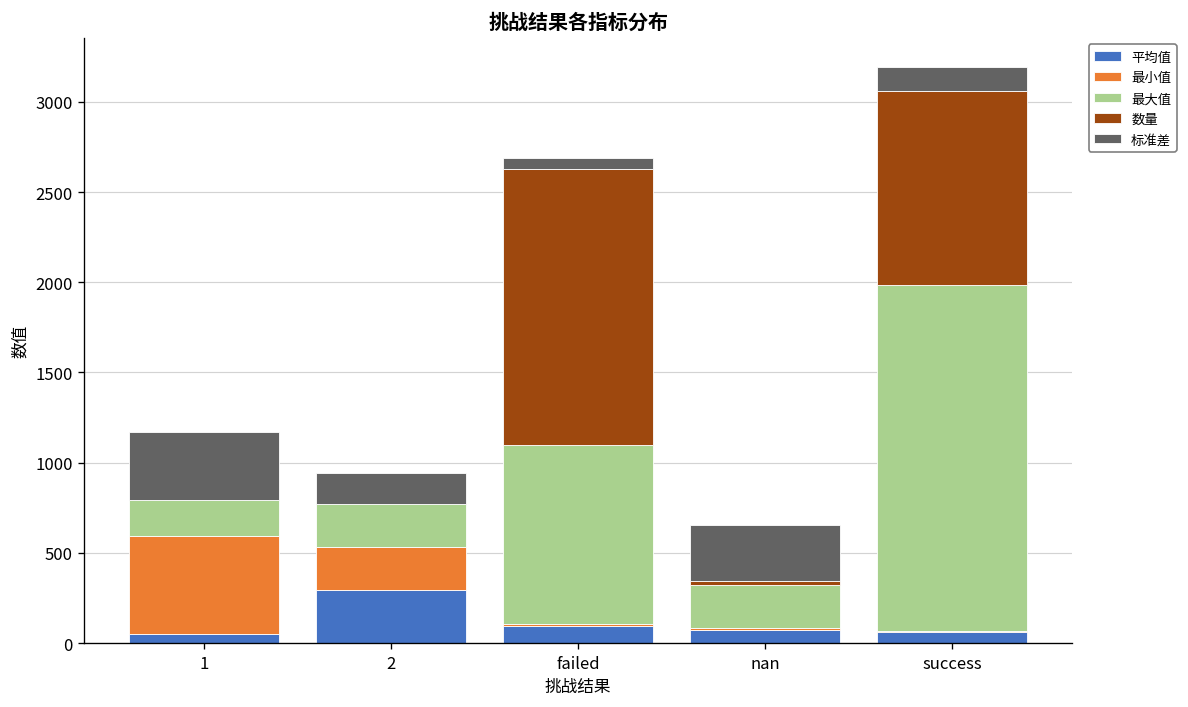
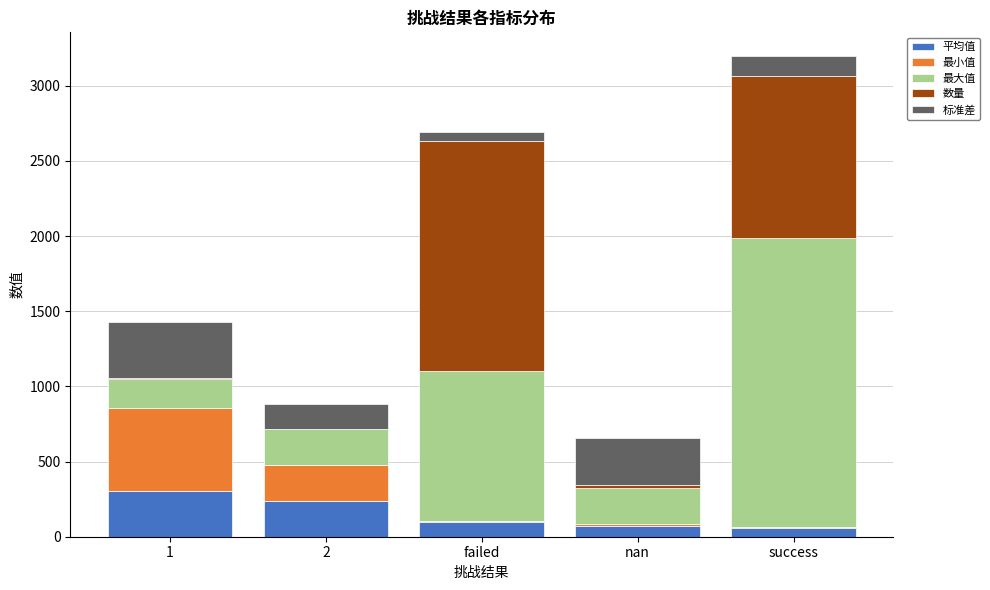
  {
    "平均值": {
-     "1": 50,
-     "2": 300,
+     "1": 310,
+     "2": 240,
      "failed": 100,
      "nan": 70,
      "success": 60
    },
    "最小值": {
      "1": 550,
      "2": 240
    },
    "最大值": {
      "1": 200,
      "2": 240,
      "failed": 990,
      "nan": 240,
      "success": 1920
    },
    "数量": {
      "failed": 1530,
      "nan": 20,
      "success": 1080
    },
    "标准差": {
      "1": 380,
      "2": 170,
      "failed": 60,
      "nan": 310,
      "success": 130
    }
  }
